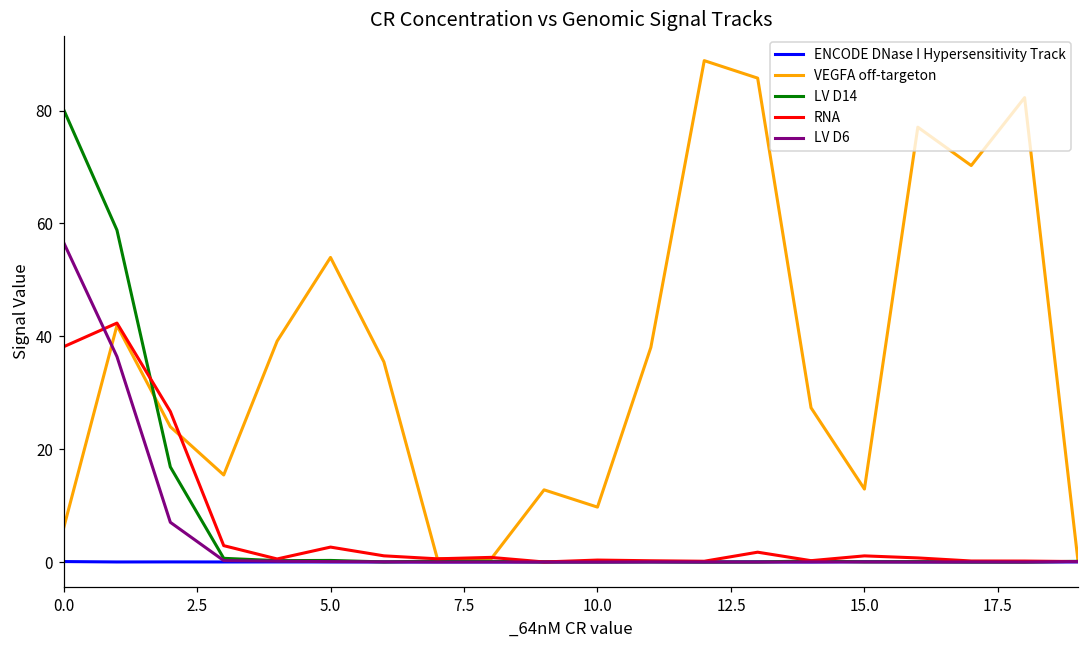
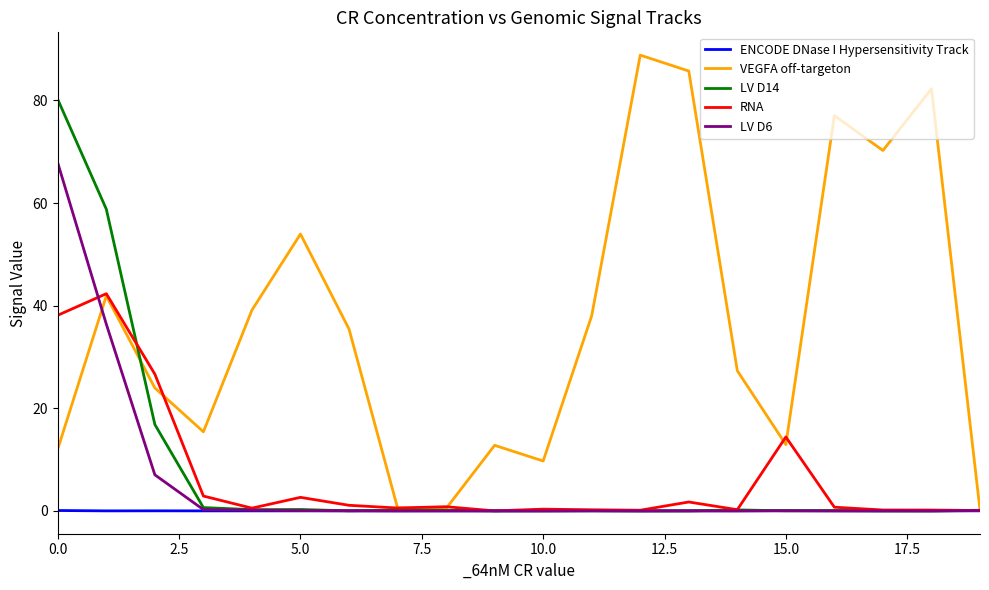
  {
    "ENCODE DNase I Hypersensitivity Track": {
      "0.0": 0
    },
    "VEGFA off-targeton": {
-     "0.0": 6,
+     "0.0": 12,
      "5.0": 54,
      "10.0": 10,
      "15.0": 13
    },
    "LV D14": {
      "0.0": 80
    },
    "RNA": {
      "0.0": 38,
      "5.0": 3,
-     "15.0": 1
+     "15.0": 14
    },
    "LV D6": {
-     "0.0": 57
+     "0.0": 68
    }
  }
